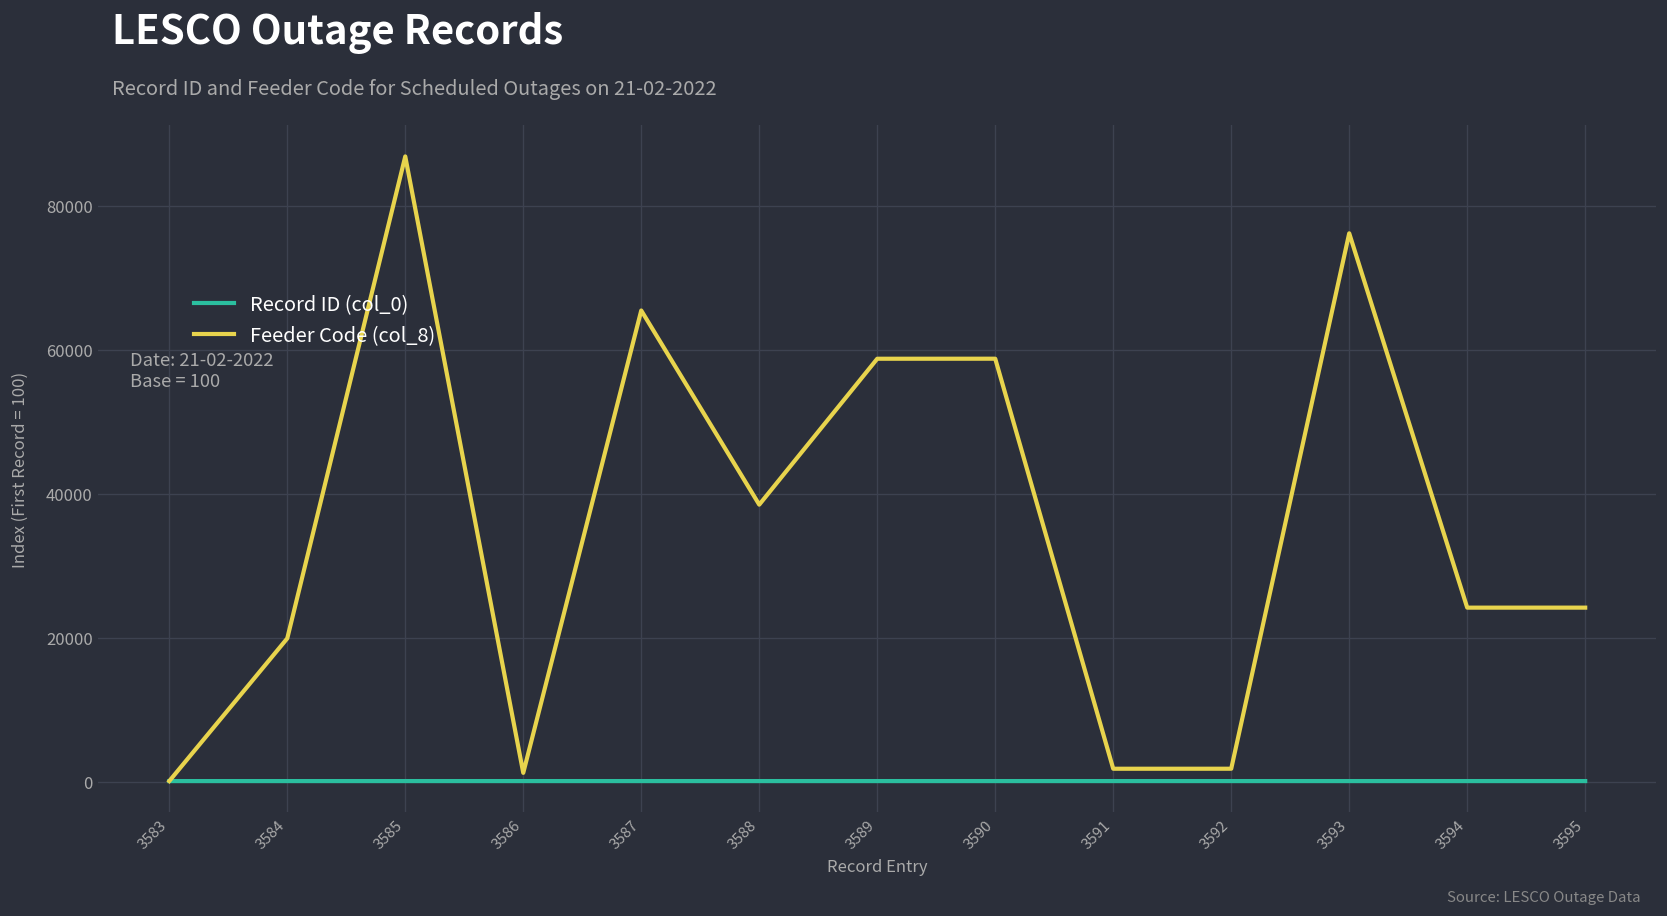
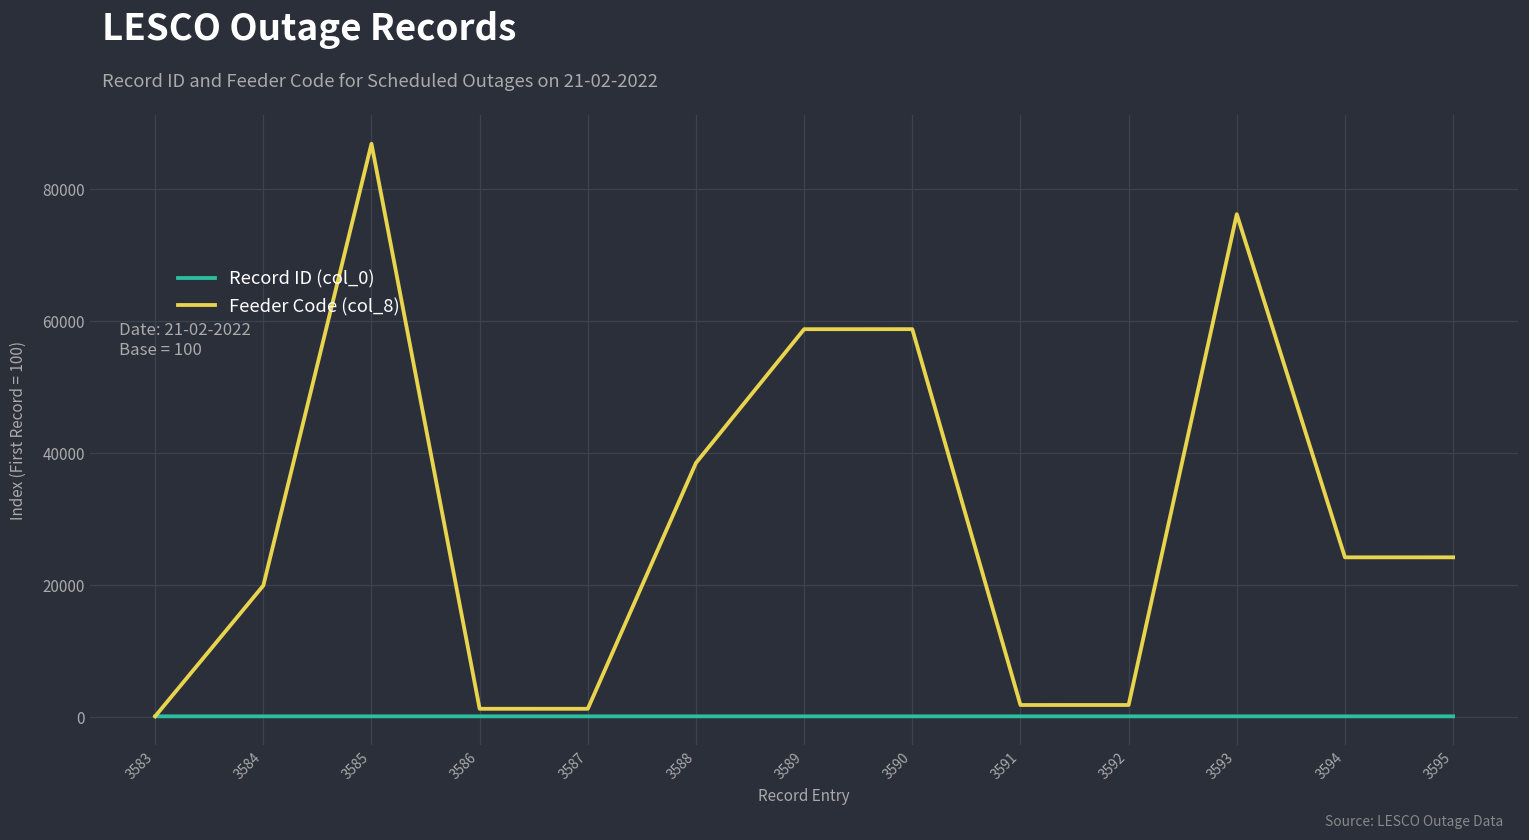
  {
    "Record ID (col_0)": {
      "3584": 0,
      "3585": 0,
      "3586": 0,
      "3587": 0,
      "3588": 0,
      "3589": 0,
      "3590": 0,
      "3591": 0,
      "3592": 0,
      "3593": 0,
      "3594": 0,
      "3595": 0
    },
    "Feeder Code (col_8)": {
      "3584": 20000,
      "3585": 87000,
      "3586": 1000,
-     "3587": 65000,
+     "3587": 1000,
      "3588": 38000,
      "3589": 59000,
      "3590": 59000,
      "3591": 2000,
      "3592": 2000,
      "3593": 76000,
      "3594": 24000,
      "3595": 24000
    }
  }
